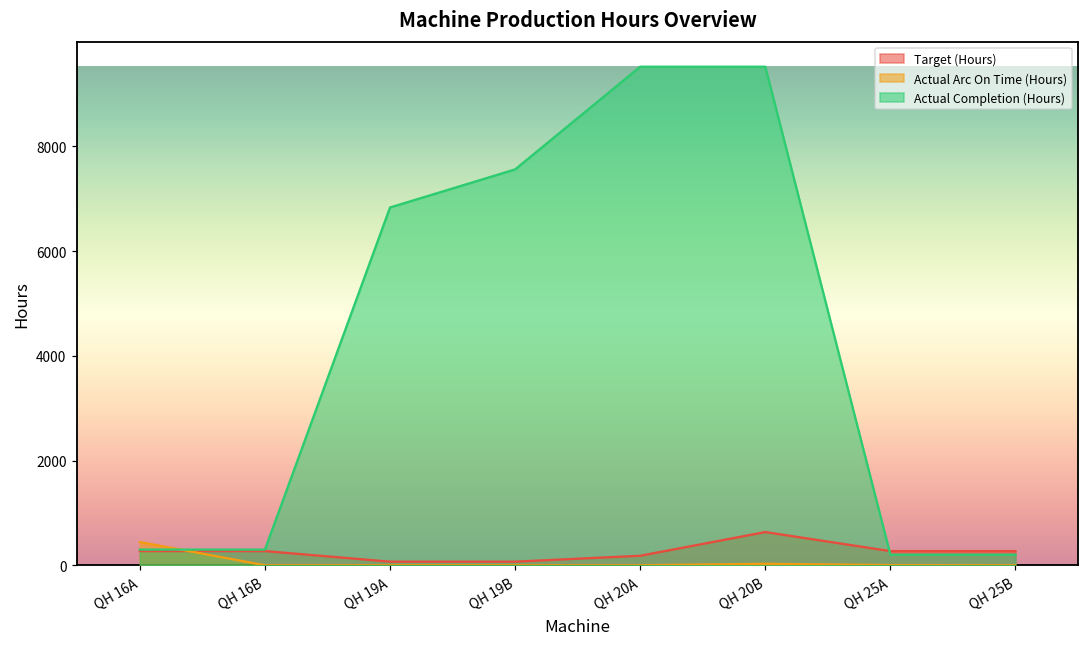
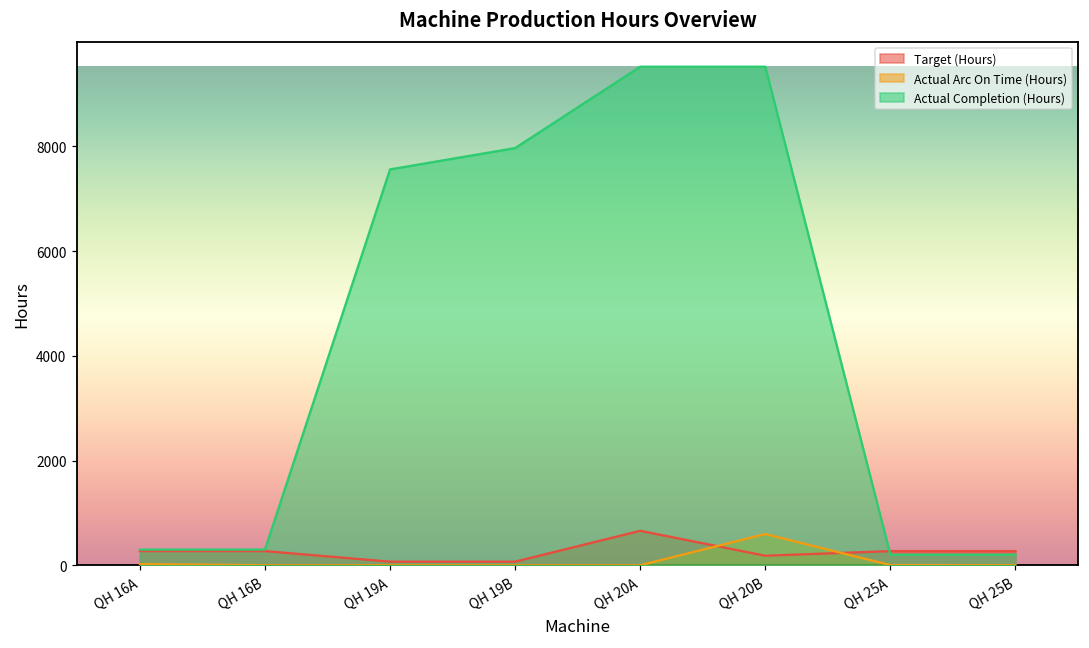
  {
    "Target (Hours)": {
      "QH 19A": 100,
      "QH 19B": 100,
-     "QH 20A": 200,
-     "QH 20B": 600,
+     "QH 20A": 700,
+     "QH 20B": 200,
      "QH 25A": 300,
      "QH 25B": 300
    },
    "Actual Arc On Time (Hours)": {
-     "QH 16A": 400,
+     "QH 16A": 0,
      "QH 16B": 0,
      "QH 19A": 0,
      "QH 19B": 0,
      "QH 20A": 0,
-     "QH 20B": 0,
+     "QH 20B": 600,
      "QH 25A": 0,
      "QH 25B": 0
    },
    "Actual Completion (Hours)": {
-     "QH 19A": 6800,
-     "QH 19B": 7600,
+     "QH 19A": 7600,
+     "QH 19B": 8000,
      "QH 20A": 9500,
      "QH 20B": 9500,
      "QH 25A": 200,
      "QH 25B": 200
    }
  }
